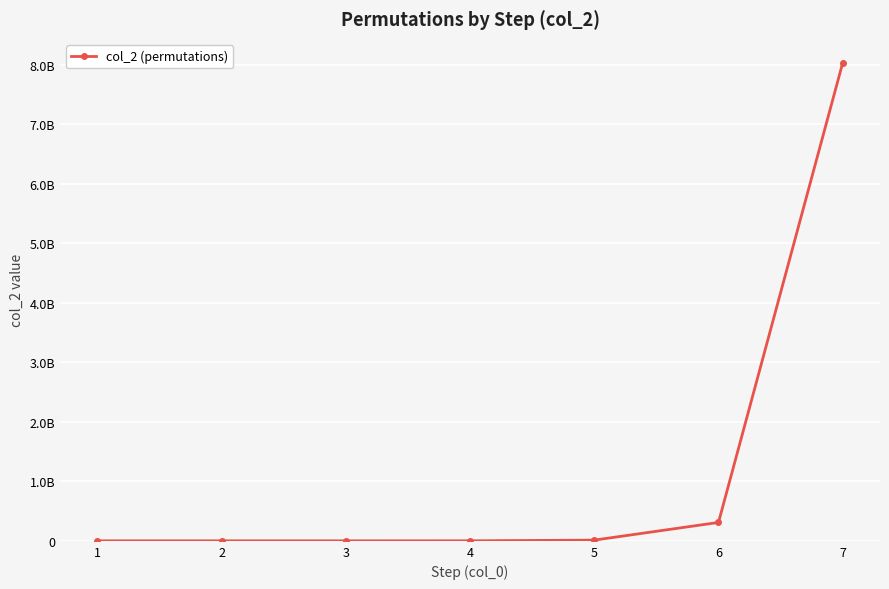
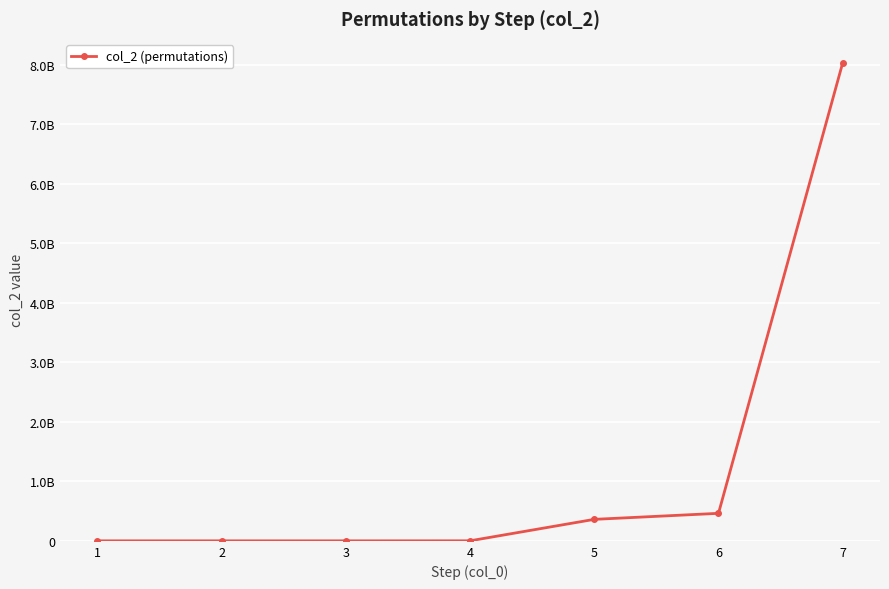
  {
    "1": 0,
    "2": 0,
    "3": 0,
    "4": 0,
-   "5": 0,
-   "6": 300000000,
+   "5": 400000000,
+   "6": 500000000,
    "7": 8000000000
  }
